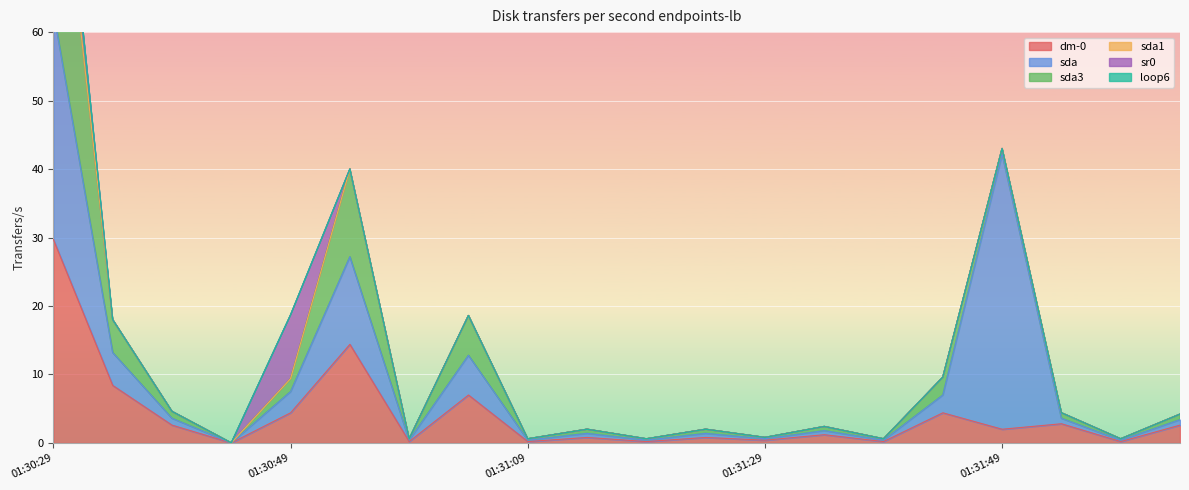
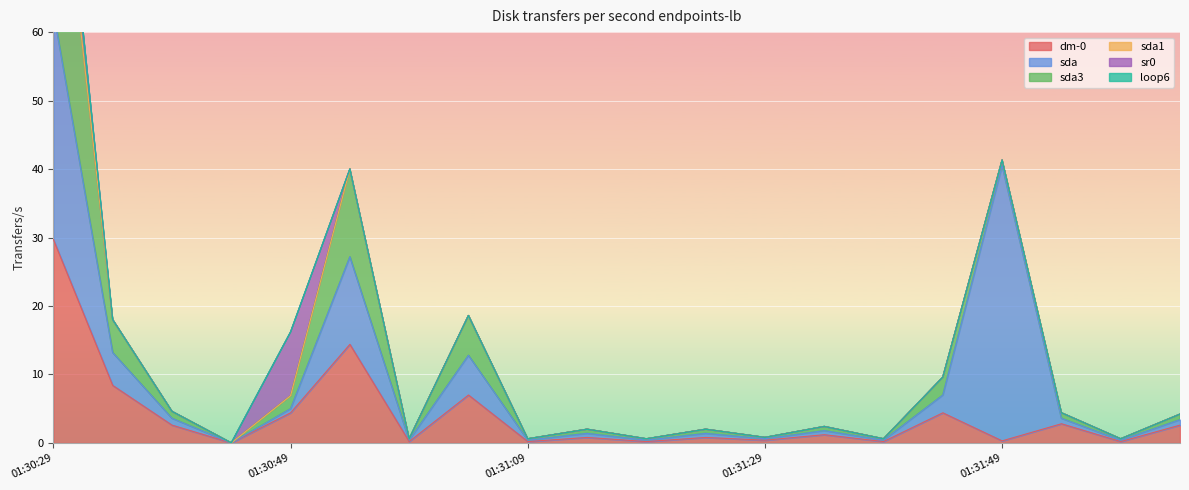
  {
    "dm-0": {
      "01:30:29": 30,
      "01:30:49": 4,
-     "01:31:49": 2
+     "01:31:49": 0
    },
    "sda": {
-     "01:30:49": 3,
+     "01:30:49": 1,
      "01:31:49": 40
    }
  }
